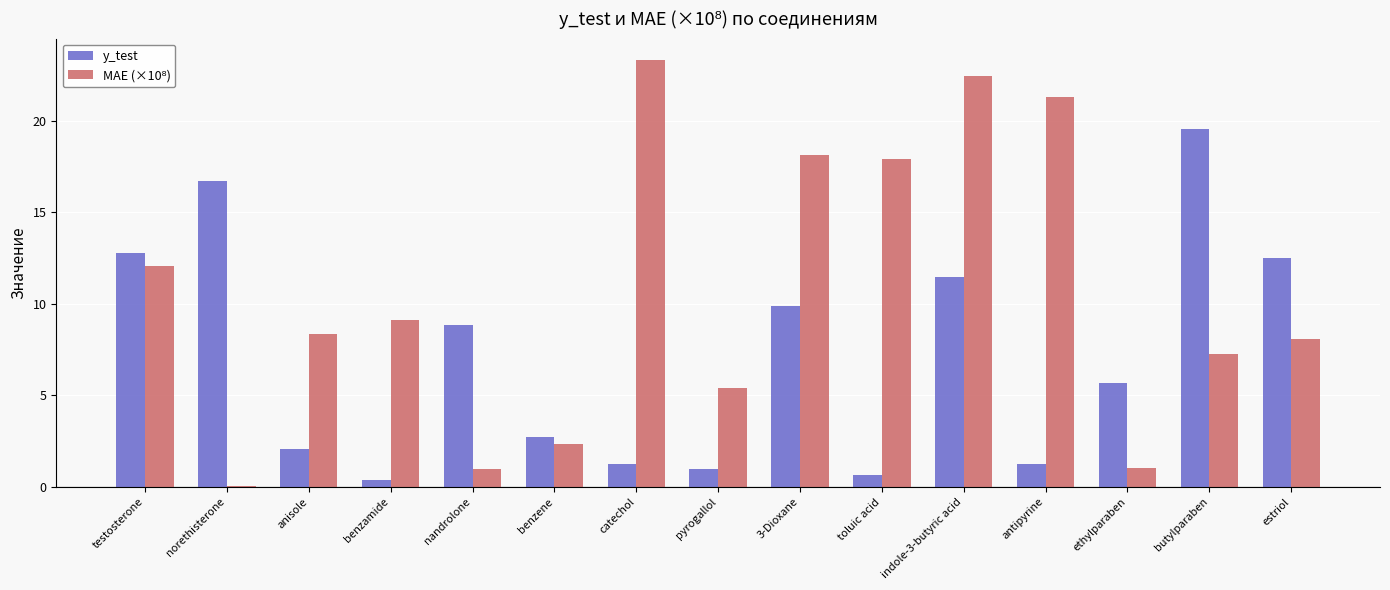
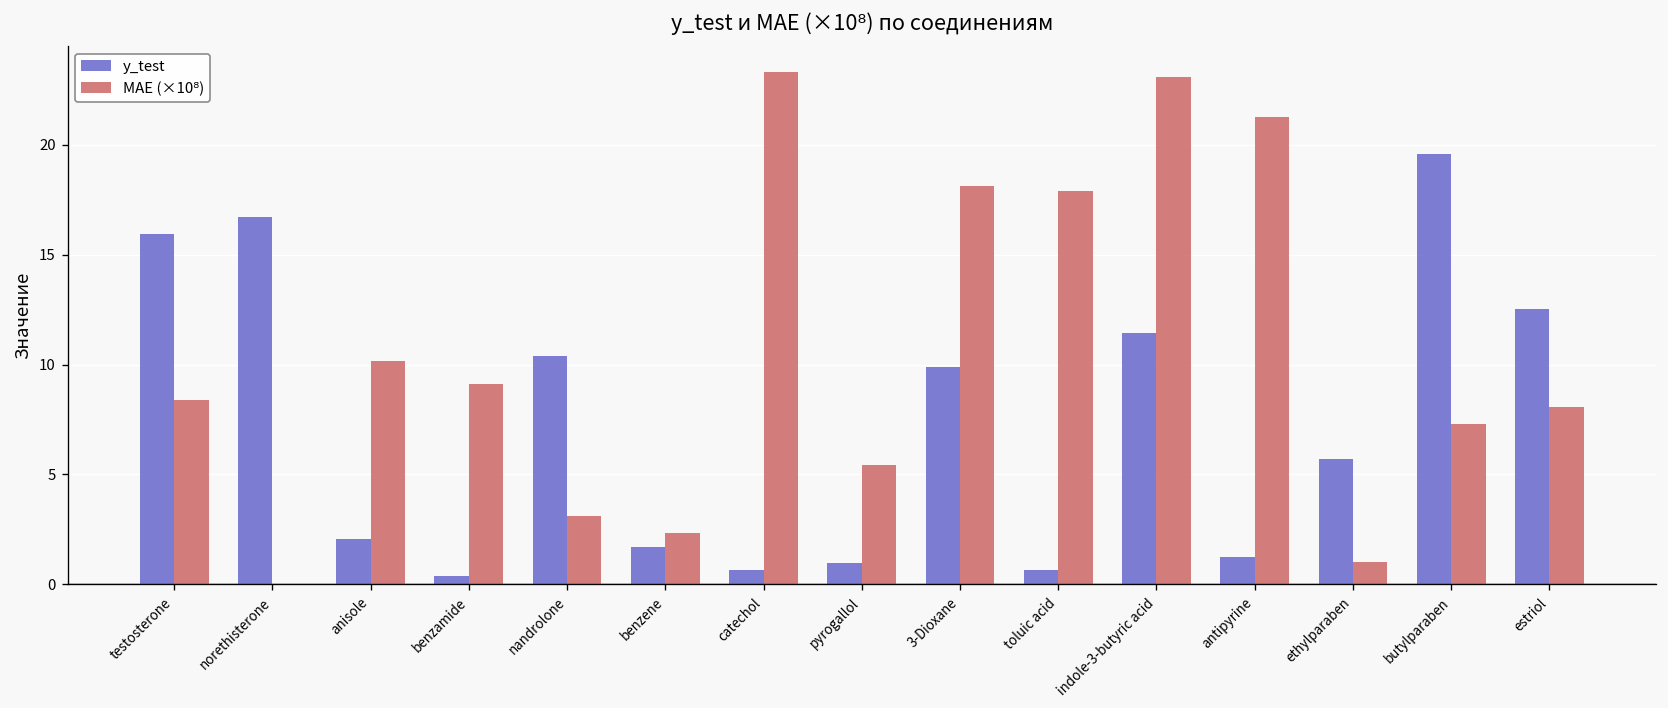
  {
    "y_test": {
-     "testosterone": 12.8,
+     "testosterone": 16.0,
      "norethisterone": 16.7,
      "anisole": 2.1,
      "benzamide": 0.4,
-     "nandrolone": 8.8,
-     "benzene": 2.7,
-     "catechol": 1.3,
+     "nandrolone": 10.4,
+     "benzene": 1.7,
+     "catechol": 0.6,
      "pyrogallol": 1.0,
      "3-Dioxane": 9.9,
      "toluic acid": 0.7,
      "indole-3-butyric acid": 11.4,
      "antipyrine": 1.2,
      "ethylparaben": 5.7,
      "butylparaben": 19.6,
      "estriol": 12.5
    },
    "MAE (×10⁸)": {
-     "testosterone": 12.1,
-     "anisole": 8.4,
+     "testosterone": 8.4,
+     "anisole": 10.1,
      "benzamide": 9.1,
-     "nandrolone": 1.0,
+     "nandrolone": 3.1,
      "benzene": 2.3,
      "catechol": 23.3,
      "pyrogallol": 5.4,
      "3-Dioxane": 18.1,
      "toluic acid": 17.9,
-     "indole-3-butyric acid": 22.4,
+     "indole-3-butyric acid": 23.1,
      "antipyrine": 21.3,
      "ethylparaben": 1.0,
      "butylparaben": 7.3,
      "estriol": 8.1
    }
  }
